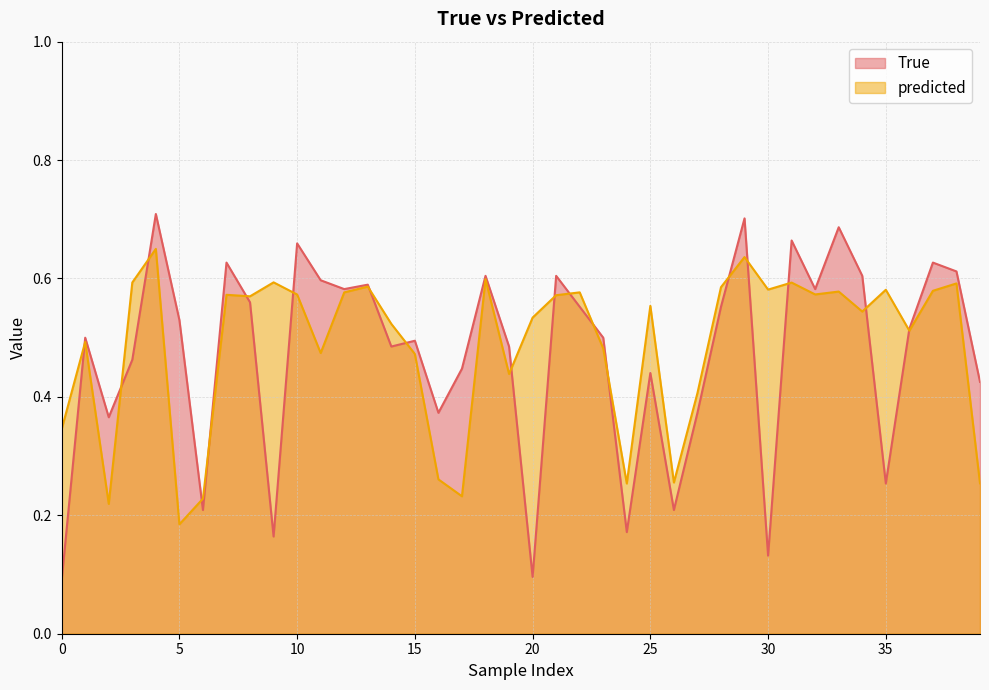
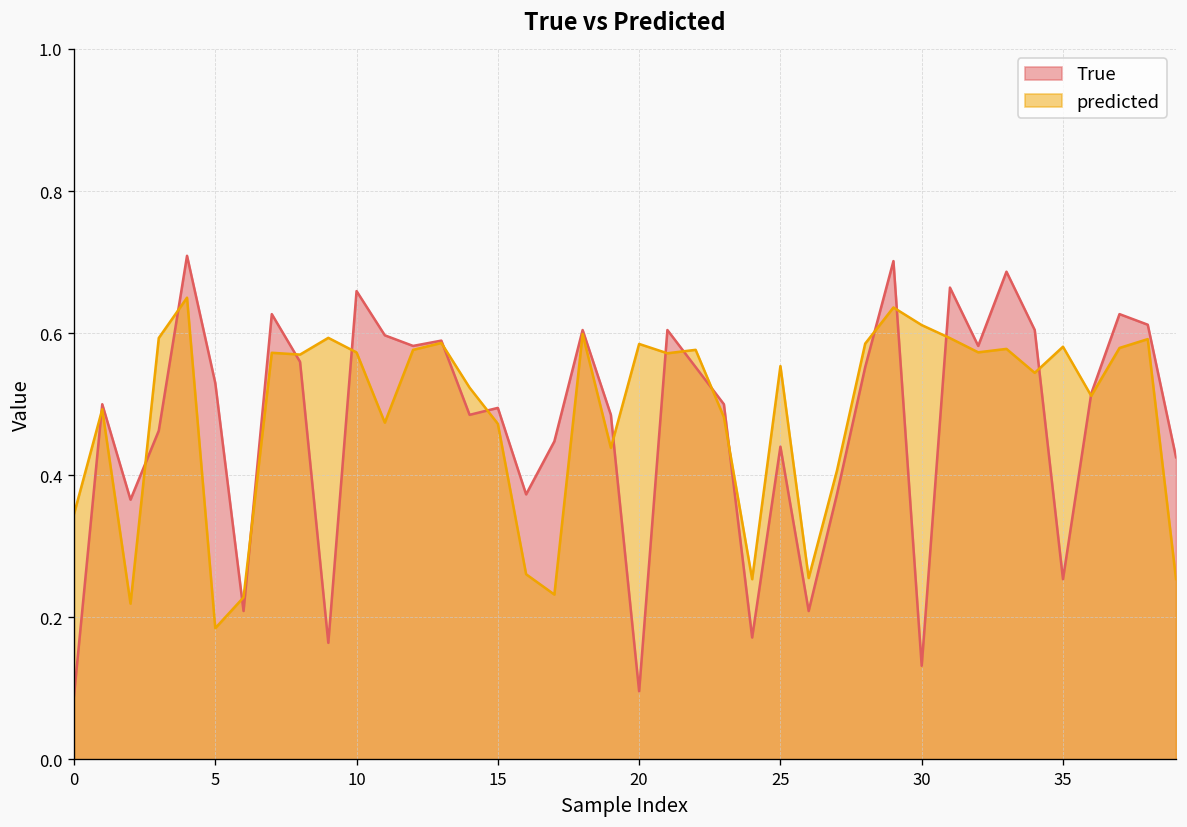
  {
    "True": {
      "0": 0.09,
      "5": 0.53,
      "10": 0.66,
      "15": 0.49,
      "20": 0.10,
      "25": 0.44,
      "30": 0.13,
      "35": 0.25
    },
    "predicted": {
      "0": 0.35,
      "5": 0.18,
      "10": 0.57,
      "15": 0.47,
-     "20": 0.53,
+     "20": 0.58,
      "25": 0.55,
-     "30": 0.58,
+     "30": 0.61,
      "35": 0.58
    }
  }
